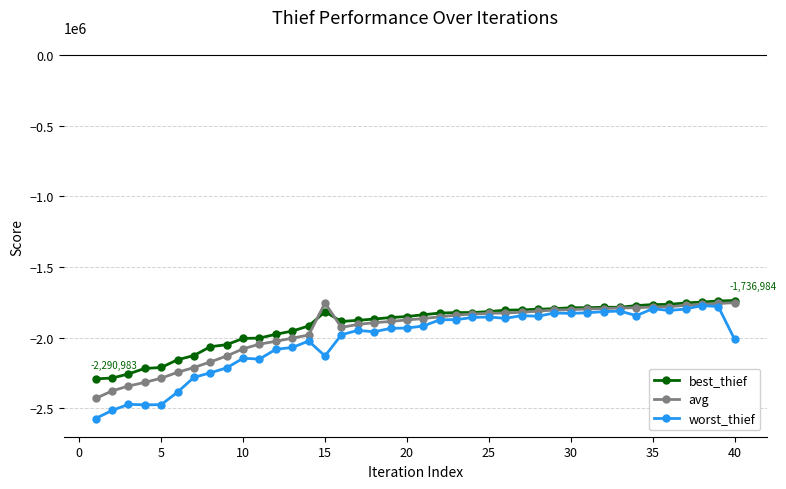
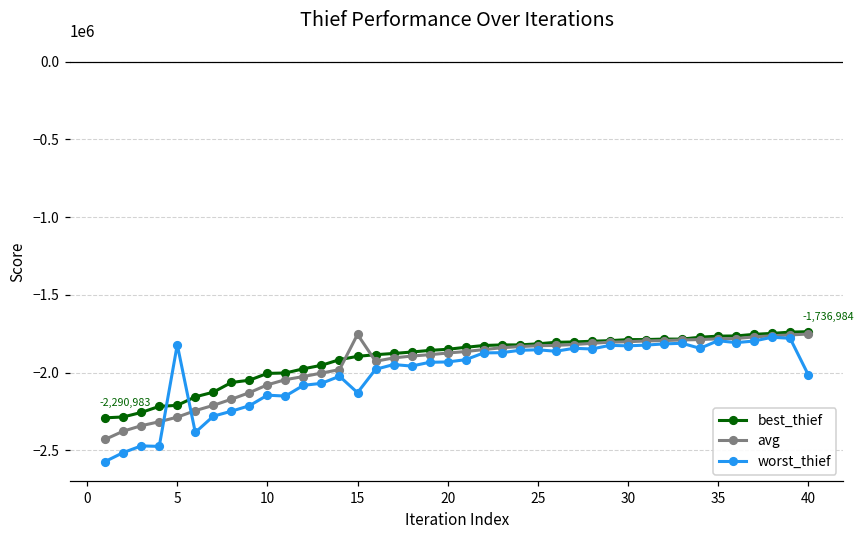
  {
    "best_thief": {
      "5": -2210000,
      "10": -2010000,
-     "15": -1820000,
+     "15": -1900000,
      "20": -1850000
    },
    "avg": {
      "5": -2290000,
      "10": -2080000,
      "15": -1750000,
      "20": -1870000
    },
    "worst_thief": {
-     "5": -2470000,
+     "5": -1820000,
      "10": -2150000,
      "15": -2130000,
      "20": -1930000,
      "25": -1850000,
      "30": -1830000,
      "40": -2010000
    }
  }
